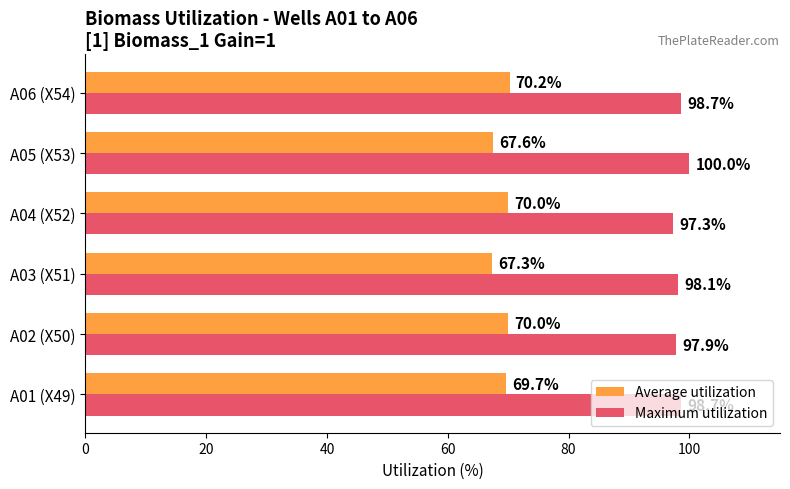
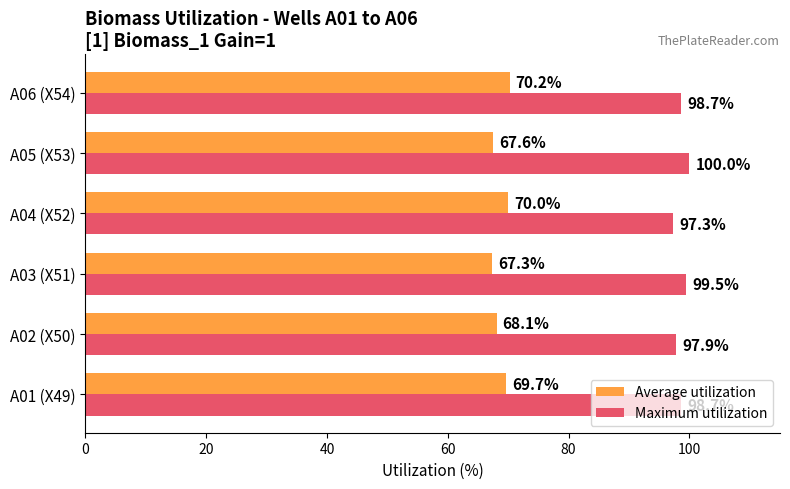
  {
    "Average utilization": {
      "A06 (X54)": "70.2%",
      "A05 (X53)": "67.6%",
      "A04 (X52)": "70.0%",
      "A03 (X51)": "67.3%",
-     "A02 (X50)": "70.0%",
+     "A02 (X50)": "68.1%",
      "A01 (X49)": "69.7%"
    },
    "Maximum utilization": {
      "A06 (X54)": "98.7%",
      "A05 (X53)": "100.0%",
      "A04 (X52)": "97.3%",
-     "A03 (X51)": "98.1%",
+     "A03 (X51)": "99.5%",
      "A02 (X50)": "97.9%"
    }
  }
